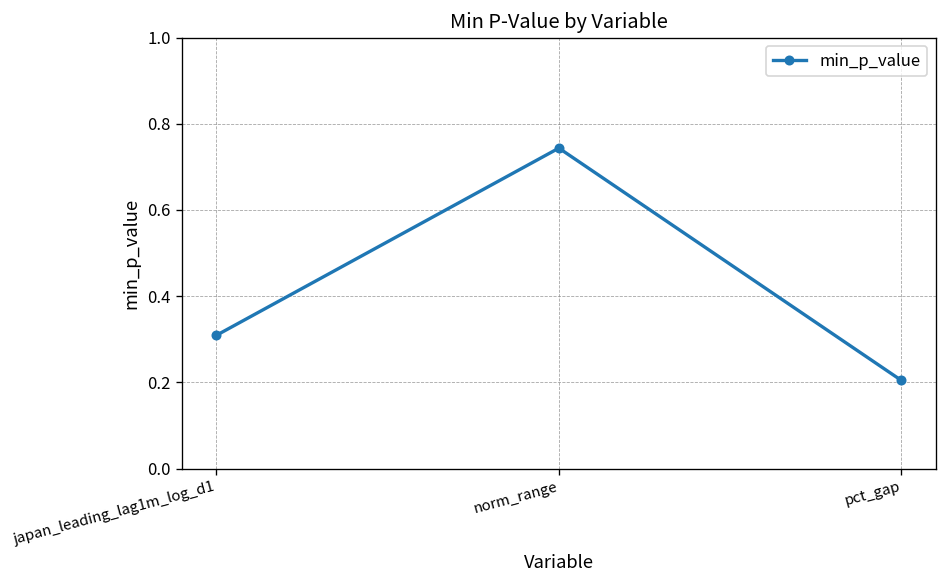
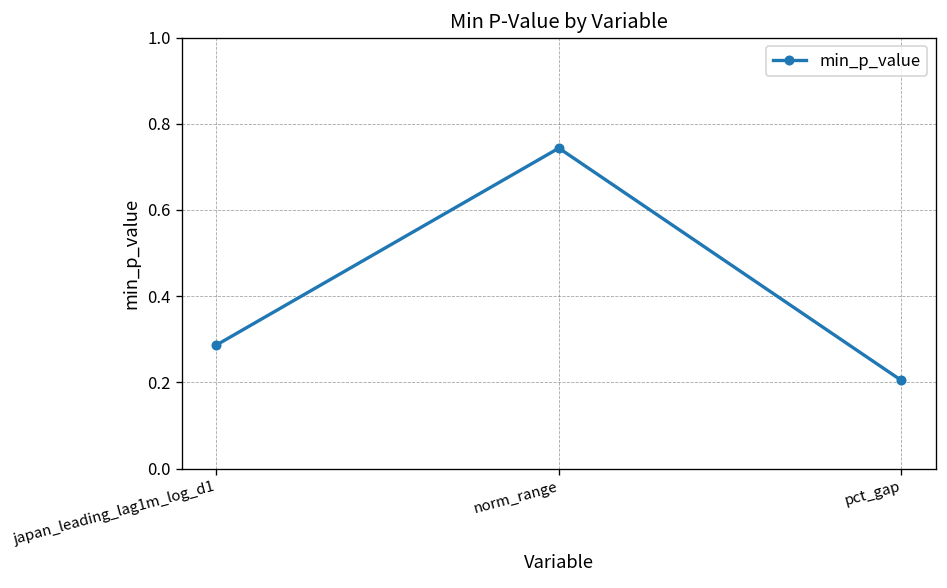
  {
-   "japan_leading_lag1m_log_d1": 0.31,
+   "japan_leading_lag1m_log_d1": 0.29,
    "norm_range": 0.74,
    "pct_gap": 0.20
  }
